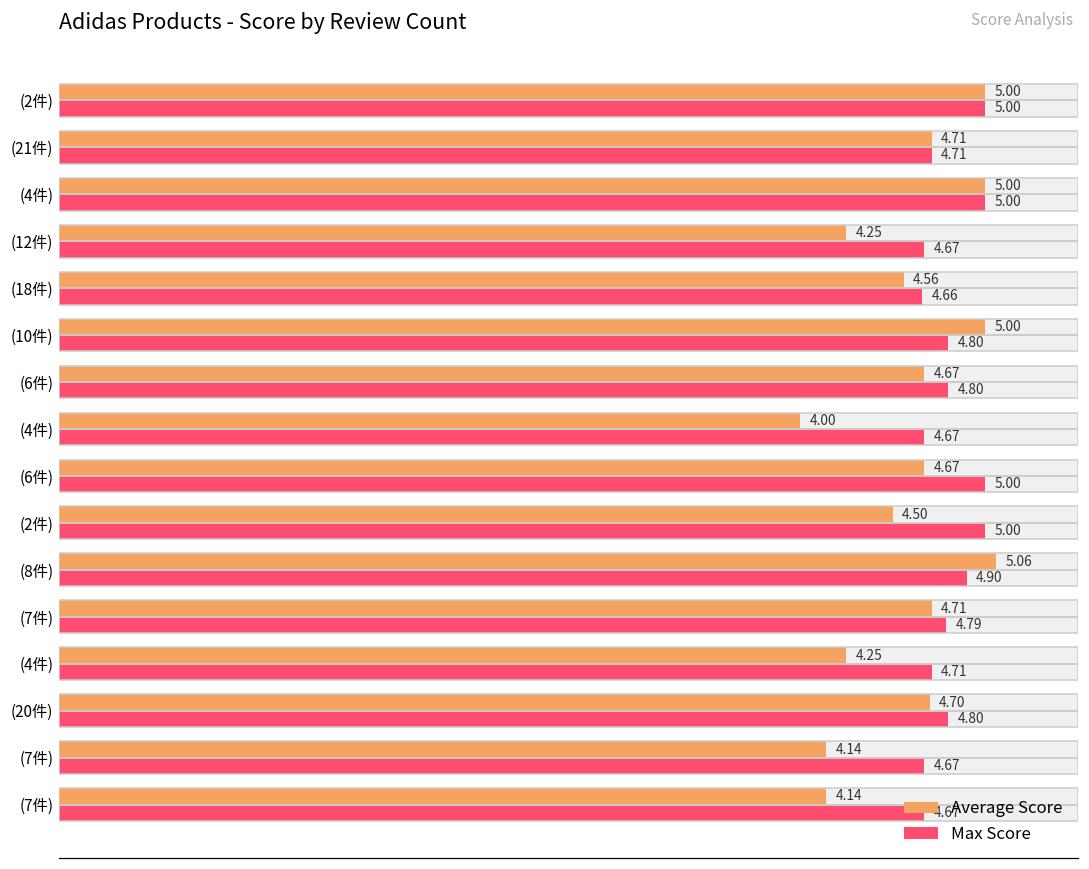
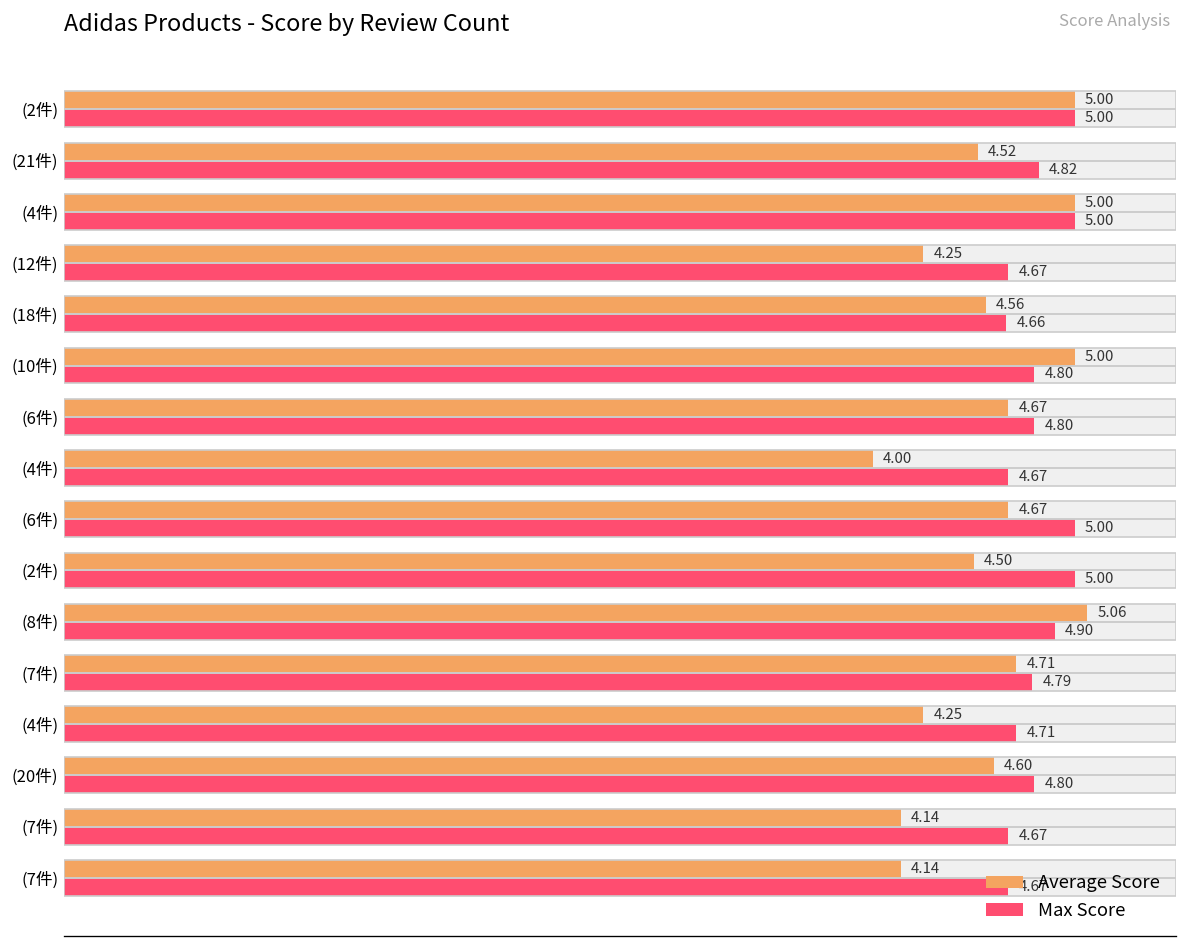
  {
    "Average Score": {
-     "(21件)": 4.71,
-     "(20件)": 4.70
+     "(21件)": 4.52,
+     "(20件)": 4.60
    },
    "Max Score": {
-     "(21件)": 4.71
+     "(21件)": 4.82
    }
  }
